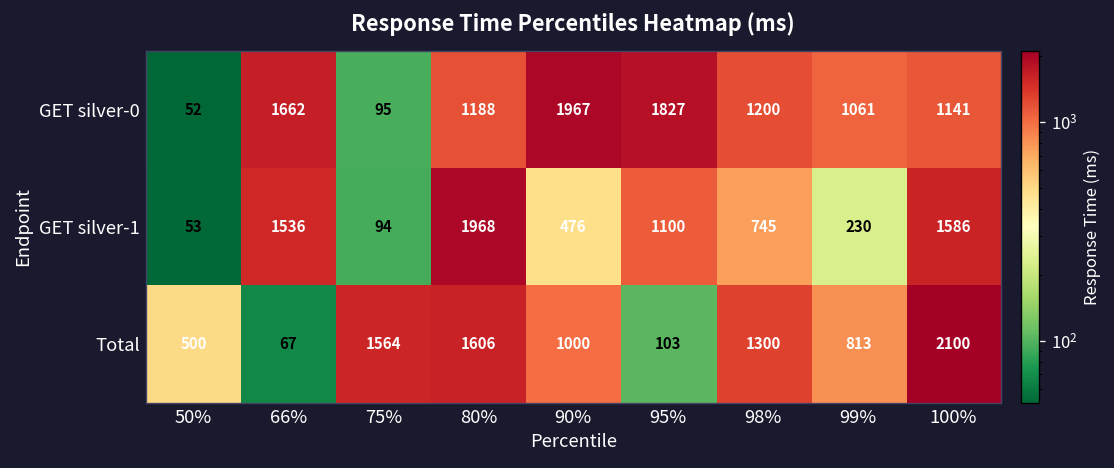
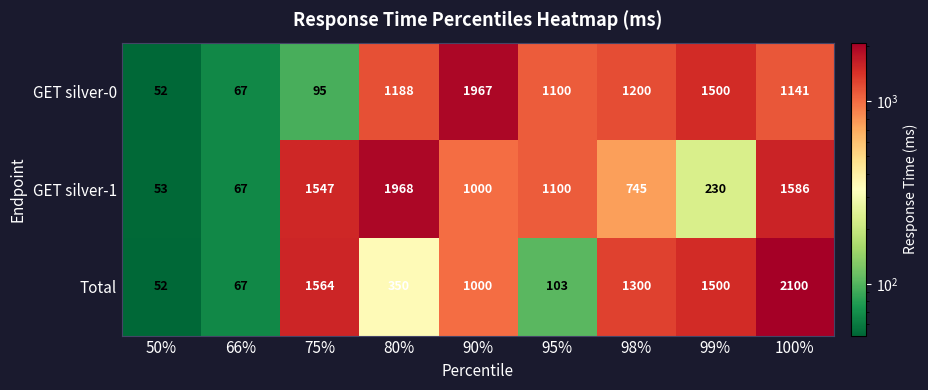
  {
    "GET silver-0": {
      "50%": 52,
-     "66%": 1662,
+     "66%": 67,
      "75%": 95,
      "80%": 1188,
      "90%": 1967,
-     "95%": 1827,
+     "95%": 1100,
      "98%": 1200,
-     "99%": 1061,
+     "99%": 1500,
      "100%": 1141
    },
    "GET silver-1": {
      "50%": 53,
-     "66%": 1536,
-     "75%": 94,
+     "66%": 67,
+     "75%": 1547,
      "80%": 1968,
-     "90%": 476,
+     "90%": 1000,
      "95%": 1100,
      "98%": 745,
      "99%": 230,
      "100%": 1586
    },
    "Total": {
-     "50%": 500,
+     "50%": 52,
      "66%": 67,
      "75%": 1564,
-     "80%": 1606,
+     "80%": 350,
      "90%": 1000,
      "95%": 103,
      "98%": 1300,
-     "99%": 813,
+     "99%": 1500,
      "100%": 2100
    }
  }
